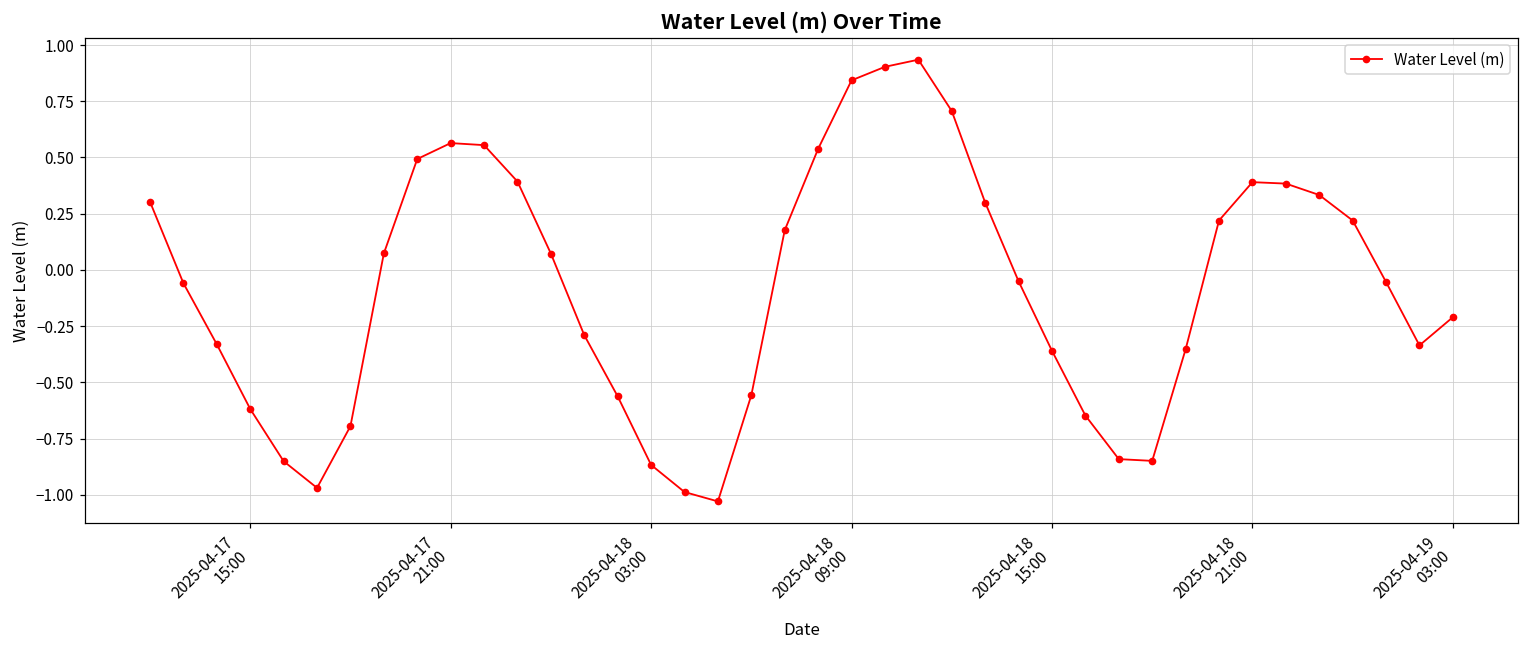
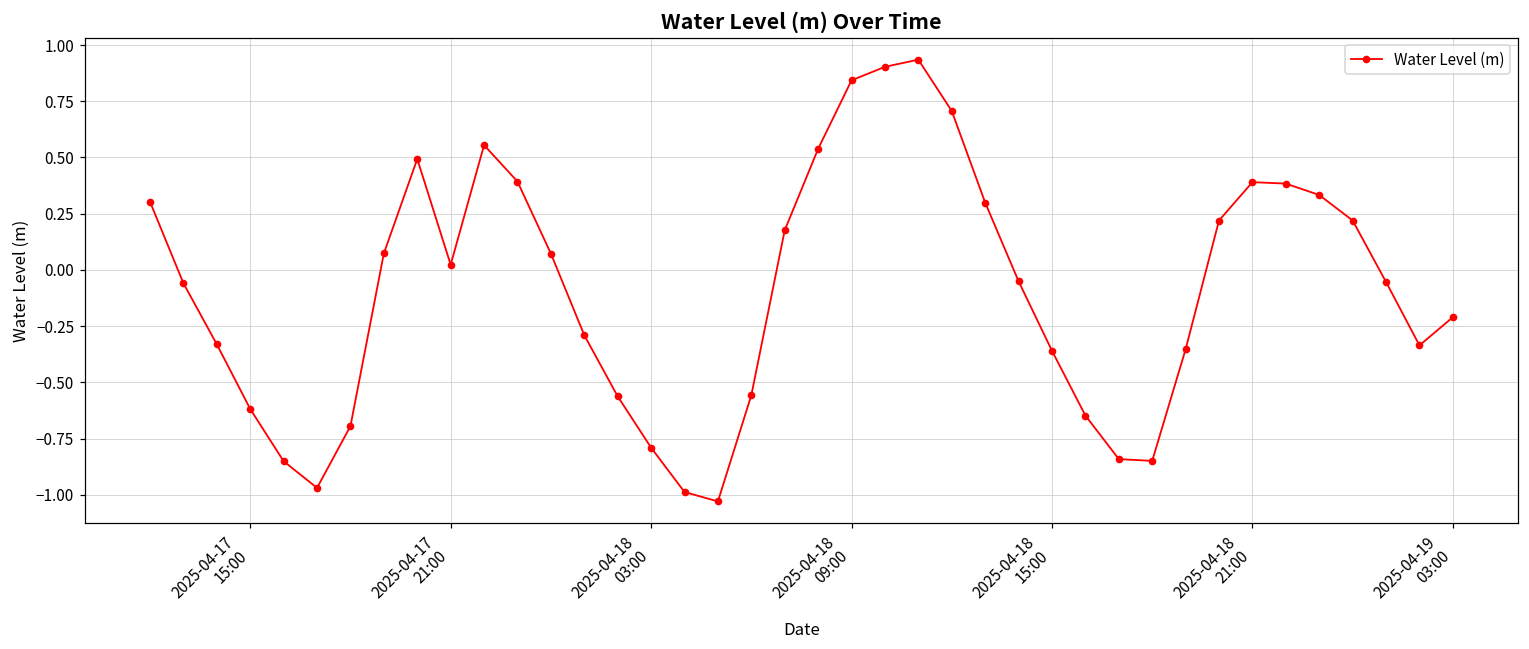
  {
    "2025-04-17 15:00": -0.62,
-   "2025-04-17 21:00": 0.56,
-   "2025-04-18 03:00": -0.87,
+   "2025-04-17 21:00": 0.02,
+   "2025-04-18 03:00": -0.79,
    "2025-04-18 09:00": 0.84,
    "2025-04-18 15:00": -0.36,
    "2025-04-18 21:00": 0.39,
    "2025-04-19 03:00": -0.21
  }
